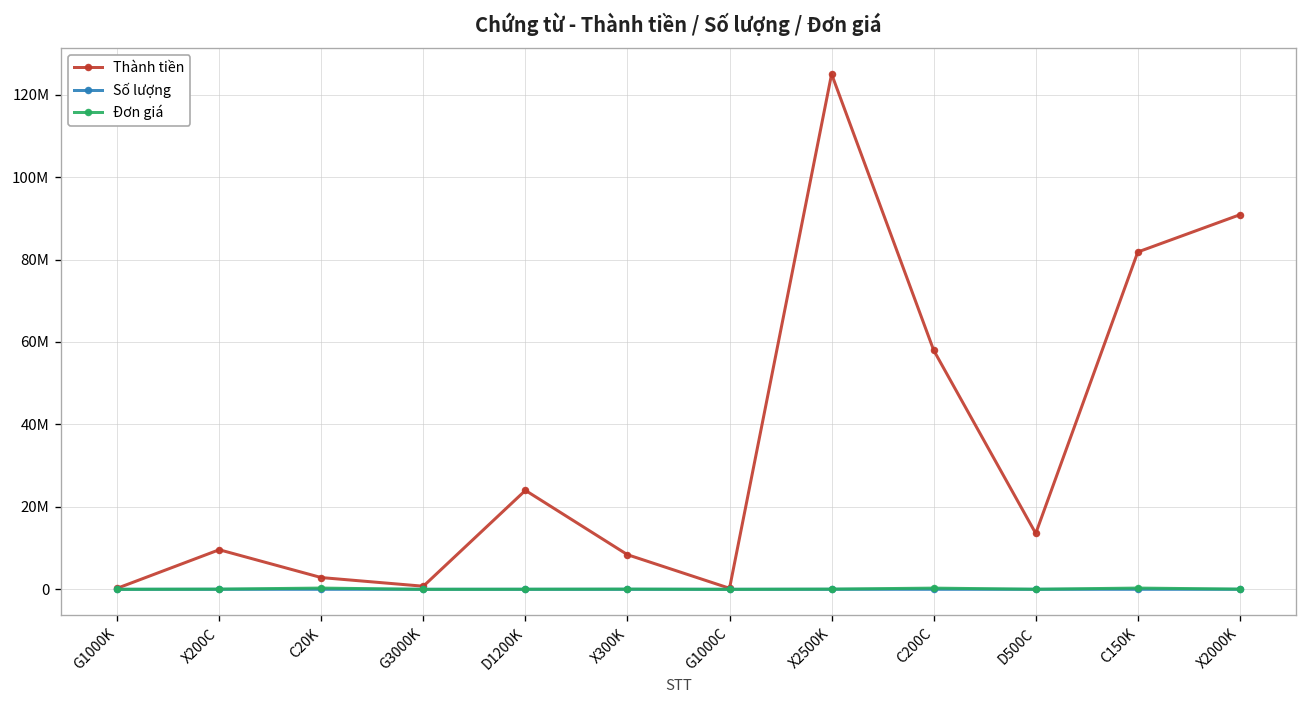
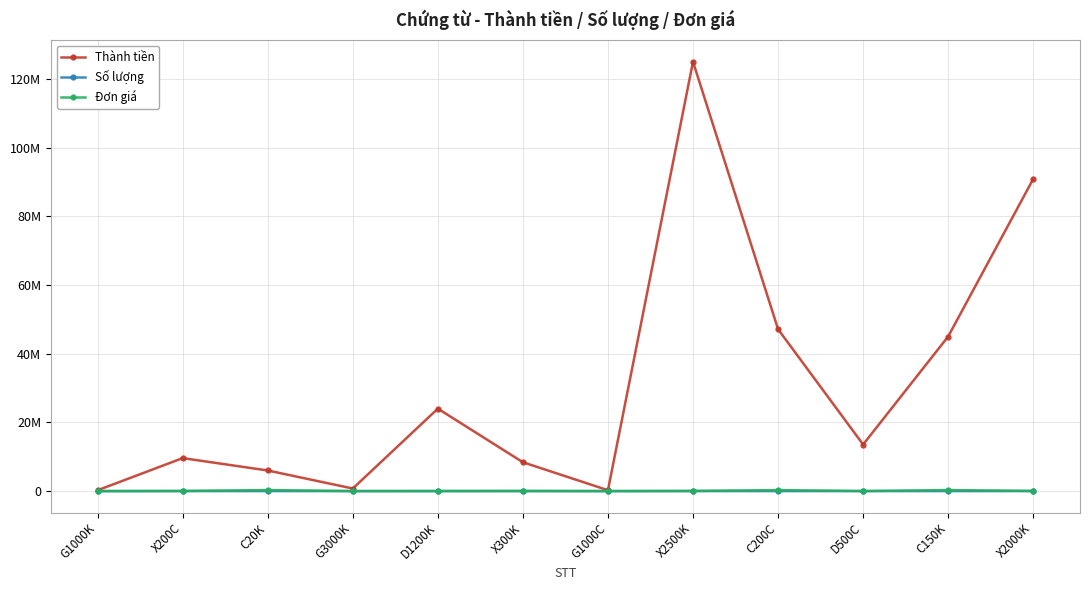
  {
    "Thành tiền": {
      "X200C": 10000000,
-     "C20K": 3000000,
+     "C20K": 6000000,
      "G3000K": 1000000,
      "D1200K": 24000000,
      "X300K": 8000000,
      "X2500K": 125000000,
-     "C200C": 58000000,
+     "C200C": 47000000,
      "D500C": 14000000,
-     "C150K": 82000000,
+     "C150K": 45000000,
      "X2000K": 91000000
    }
  }
